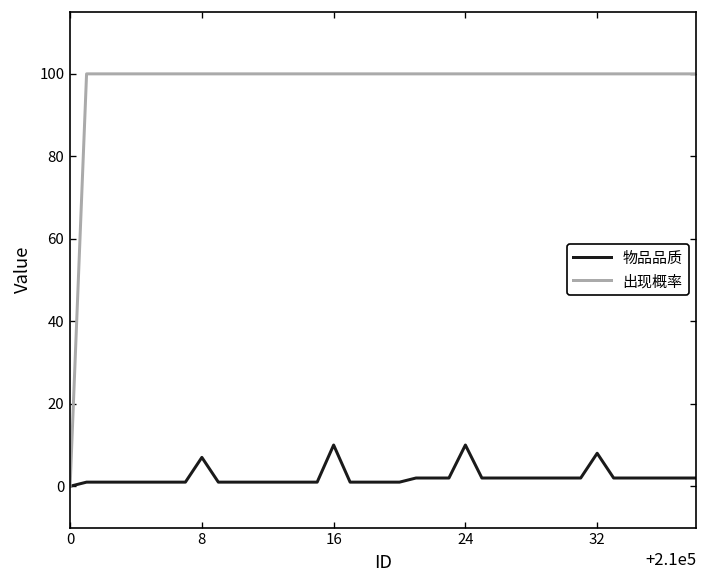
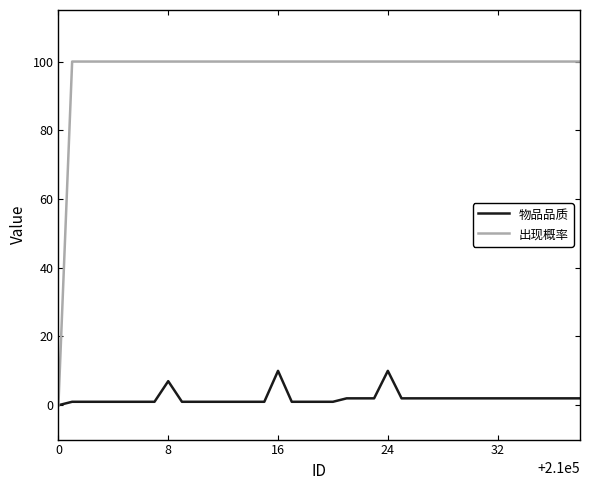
  {
    "物品品质": {
      "8": 7,
      "16": 10,
      "24": 10,
-     "32": 8
+     "32": 2
    },
    "出现概率": {
      "8": 100,
      "16": 100,
      "24": 100,
      "32": 100
    }
  }
